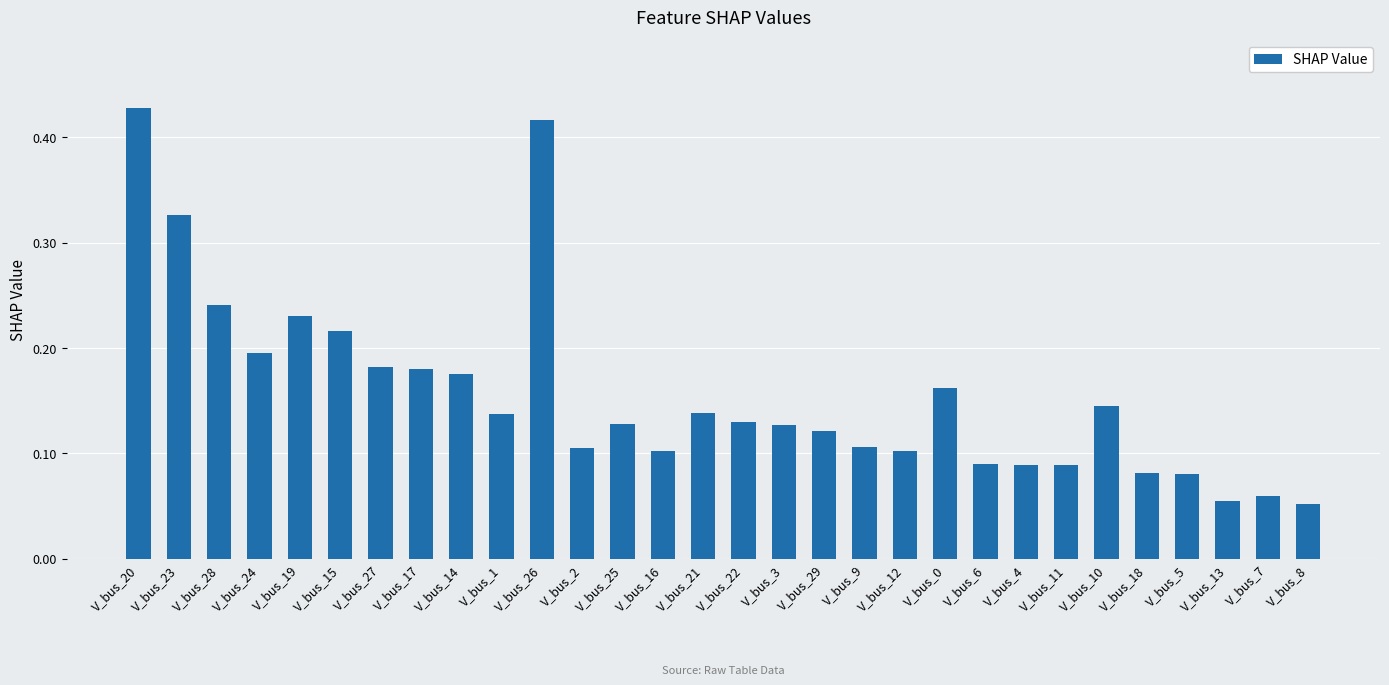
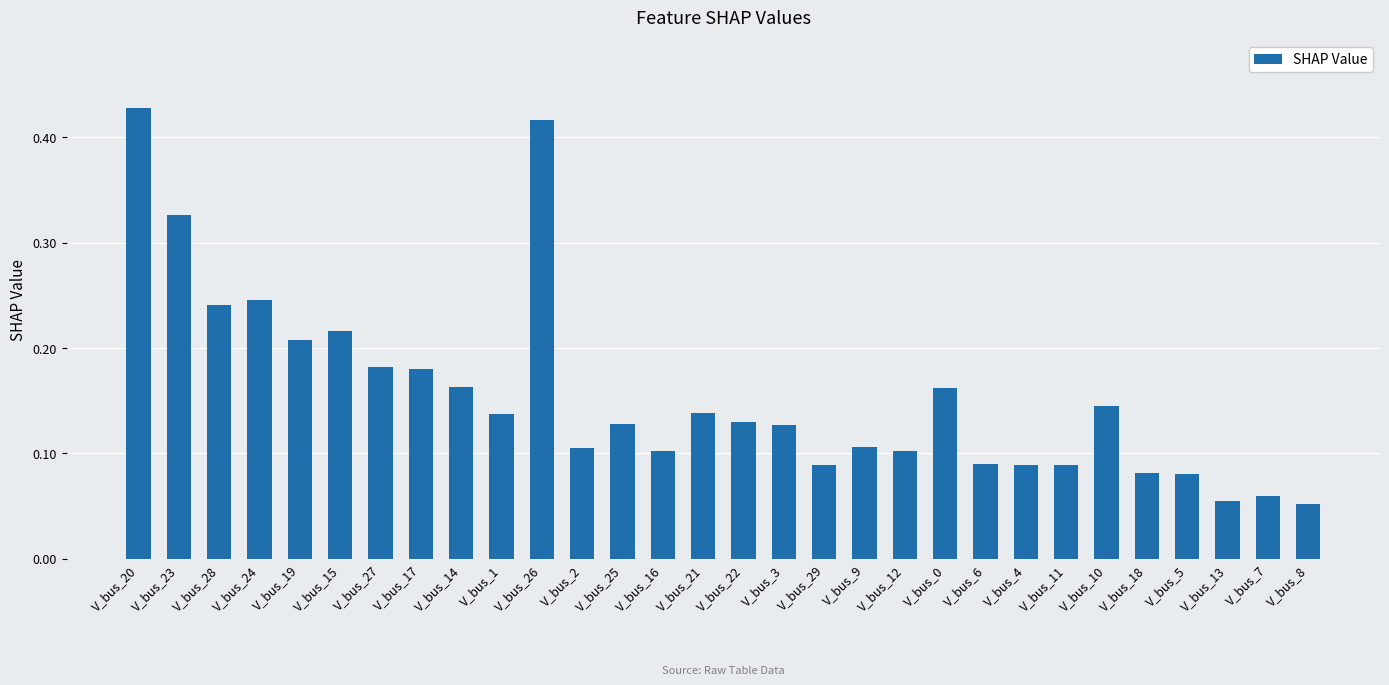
  {
    "V_bus_20": 0.428,
    "V_bus_23": 0.326,
    "V_bus_28": 0.241,
-   "V_bus_24": 0.195,
-   "V_bus_19": 0.230,
+   "V_bus_24": 0.245,
+   "V_bus_19": 0.207,
    "V_bus_15": 0.216,
    "V_bus_27": 0.182,
    "V_bus_17": 0.180,
-   "V_bus_14": 0.175,
+   "V_bus_14": 0.163,
    "V_bus_1": 0.137,
    "V_bus_26": 0.417,
    "V_bus_2": 0.105,
    "V_bus_25": 0.128,
    "V_bus_16": 0.102,
    "V_bus_21": 0.138,
    "V_bus_22": 0.130,
    "V_bus_3": 0.127,
-   "V_bus_29": 0.121,
+   "V_bus_29": 0.089,
    "V_bus_9": 0.106,
    "V_bus_12": 0.103,
    "V_bus_0": 0.162,
    "V_bus_6": 0.090,
    "V_bus_4": 0.089,
    "V_bus_11": 0.089,
    "V_bus_10": 0.145,
    "V_bus_18": 0.081,
    "V_bus_5": 0.080,
    "V_bus_13": 0.055,
    "V_bus_7": 0.059,
    "V_bus_8": 0.052
  }
